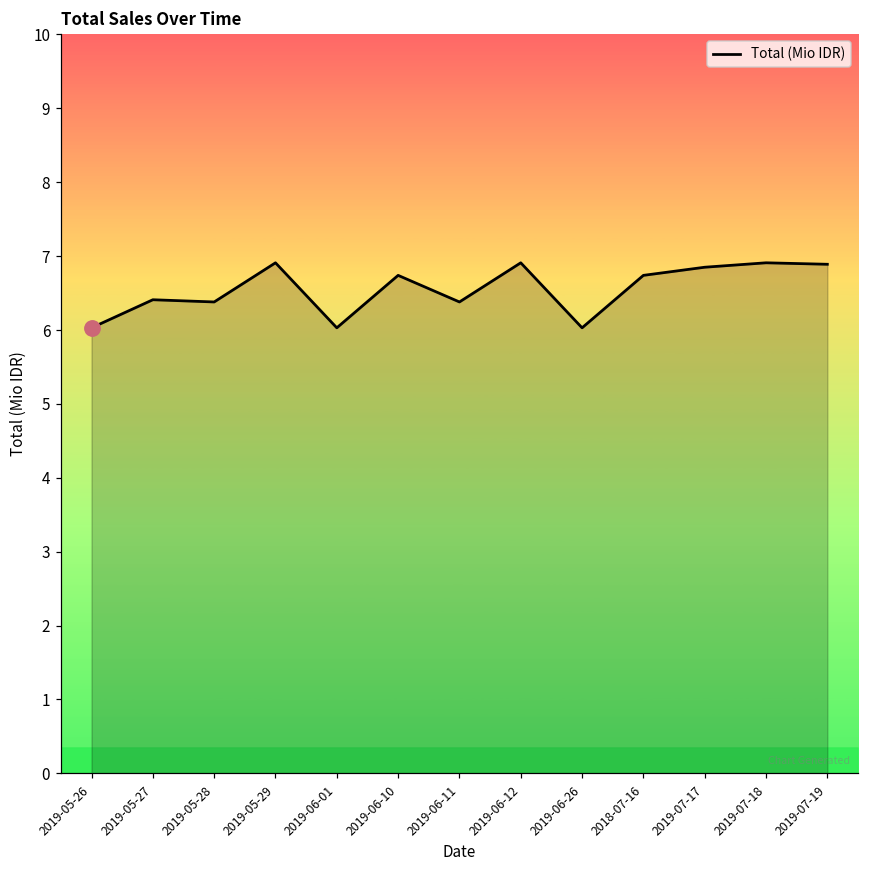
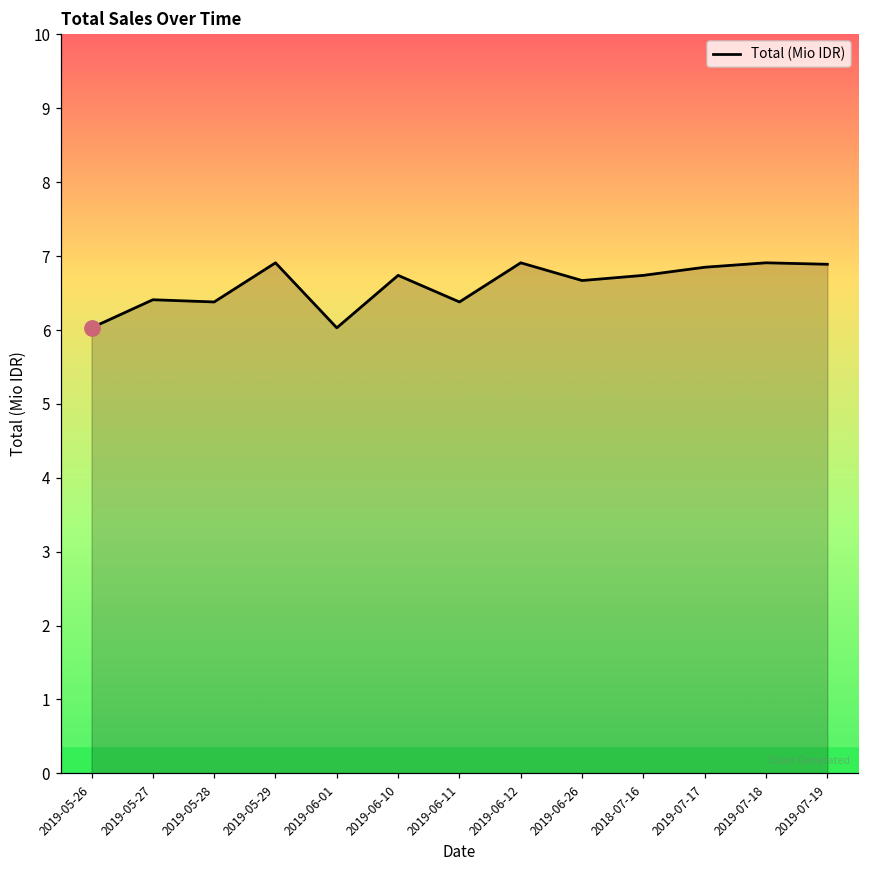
  {
    "Total (Mio IDR)": {
      "2019-05-27": 6.4,
      "2019-05-28": 6.4,
      "2019-05-29": 6.9,
      "2019-06-01": 6.0,
      "2019-06-10": 6.7,
      "2019-06-11": 6.4,
      "2019-06-12": 6.9,
-     "2019-06-26": 6.0,
+     "2019-06-26": 6.7,
      "2018-07-16": 6.7,
      "2019-07-17": 6.9,
      "2019-07-18": 6.9,
      "2019-07-19": 6.9
    }
  }
